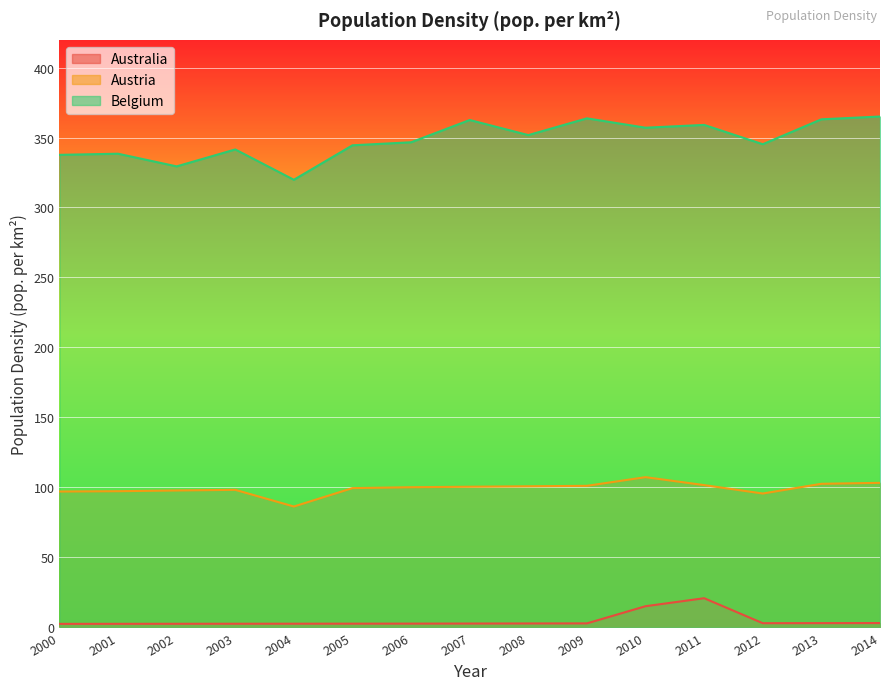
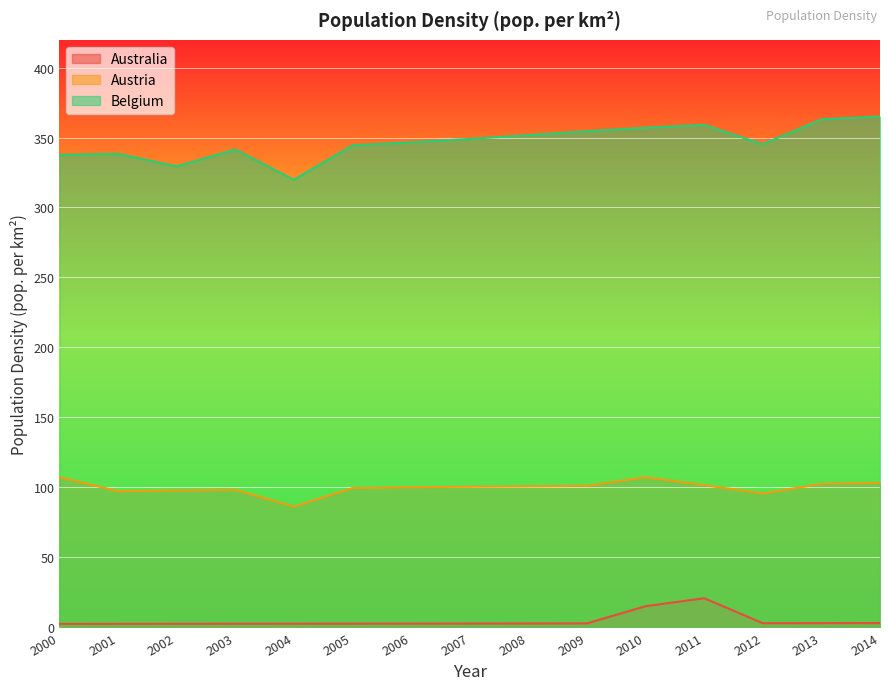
  {
    "Australia": {
      "2000": 2,
      "2001": 3,
      "2002": 3,
      "2003": 3,
      "2004": 3,
      "2005": 3,
      "2006": 3,
      "2007": 3,
      "2008": 3,
      "2009": 3,
      "2010": 15,
      "2011": 21,
      "2012": 3,
      "2013": 3,
      "2014": 3
    },
    "Austria": {
-     "2000": 97,
+     "2000": 107,
      "2001": 97,
      "2002": 98,
      "2003": 98,
      "2004": 86,
      "2005": 99,
      "2006": 100,
      "2007": 100,
      "2008": 101,
      "2009": 101,
      "2010": 107,
      "2011": 102,
      "2012": 96,
      "2013": 103,
      "2014": 103
    },
    "Belgium": {
      "2000": 338,
      "2001": 338,
      "2002": 329,
      "2003": 341,
      "2004": 320,
      "2005": 344,
      "2006": 347,
-     "2007": 363,
+     "2007": 349,
      "2008": 352,
-     "2009": 364,
+     "2009": 355,
      "2010": 357,
      "2011": 359,
      "2012": 345,
      "2013": 363,
      "2014": 365
    }
  }
